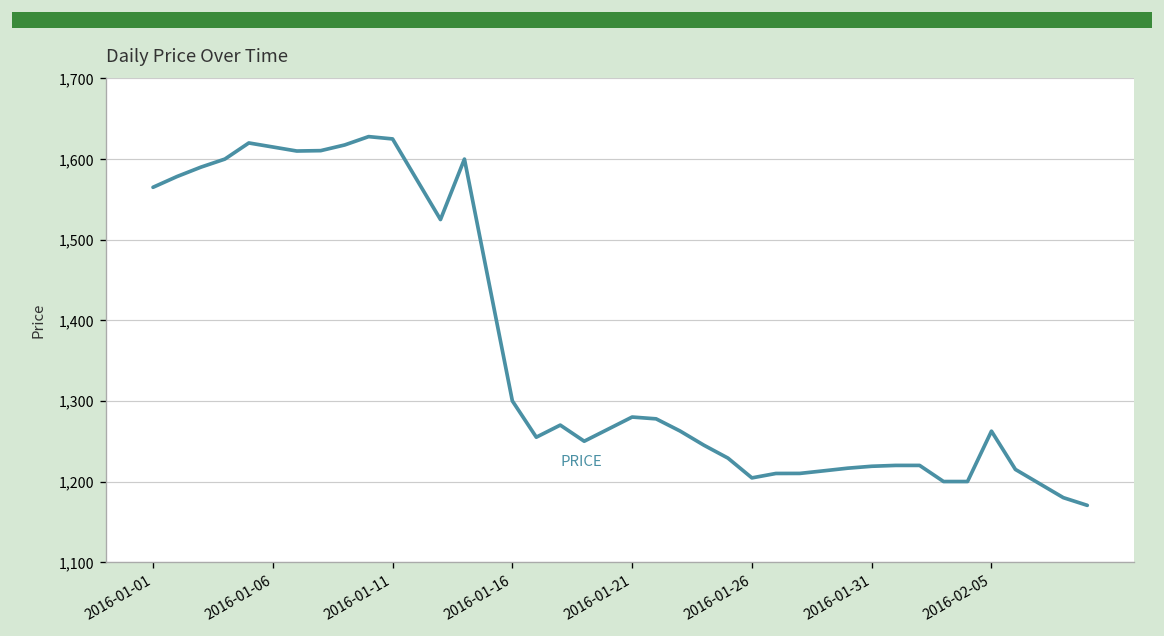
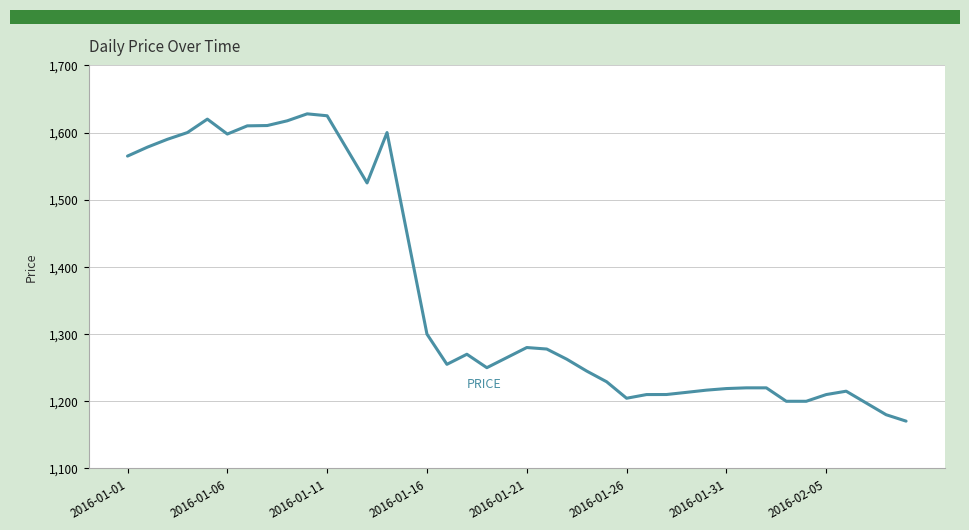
  {
    "2016-01-01": "1,570",
-   "2016-01-06": "1,620",
+   "2016-01-06": "1,600",
    "2016-01-11": "1,630",
    "2016-01-16": "1,300",
    "2016-01-21": "1,280",
    "2016-01-26": "1,200",
    "2016-01-31": "1,220",
-   "2016-02-05": "1,260"
+   "2016-02-05": "1,210"
  }
